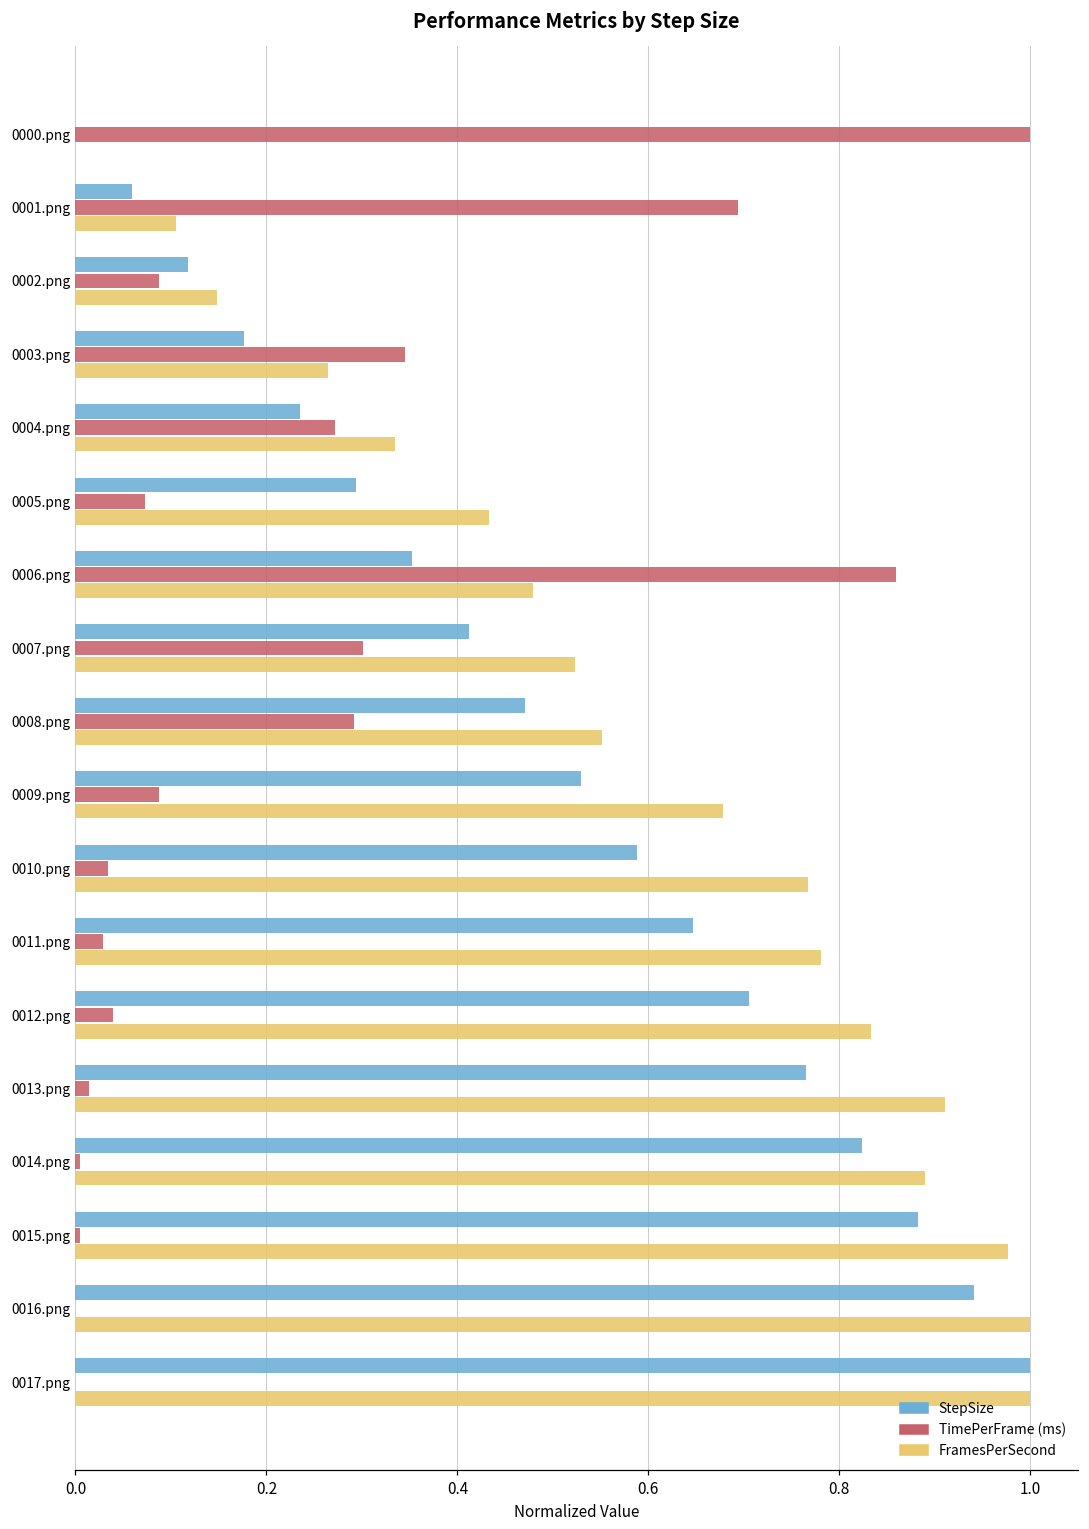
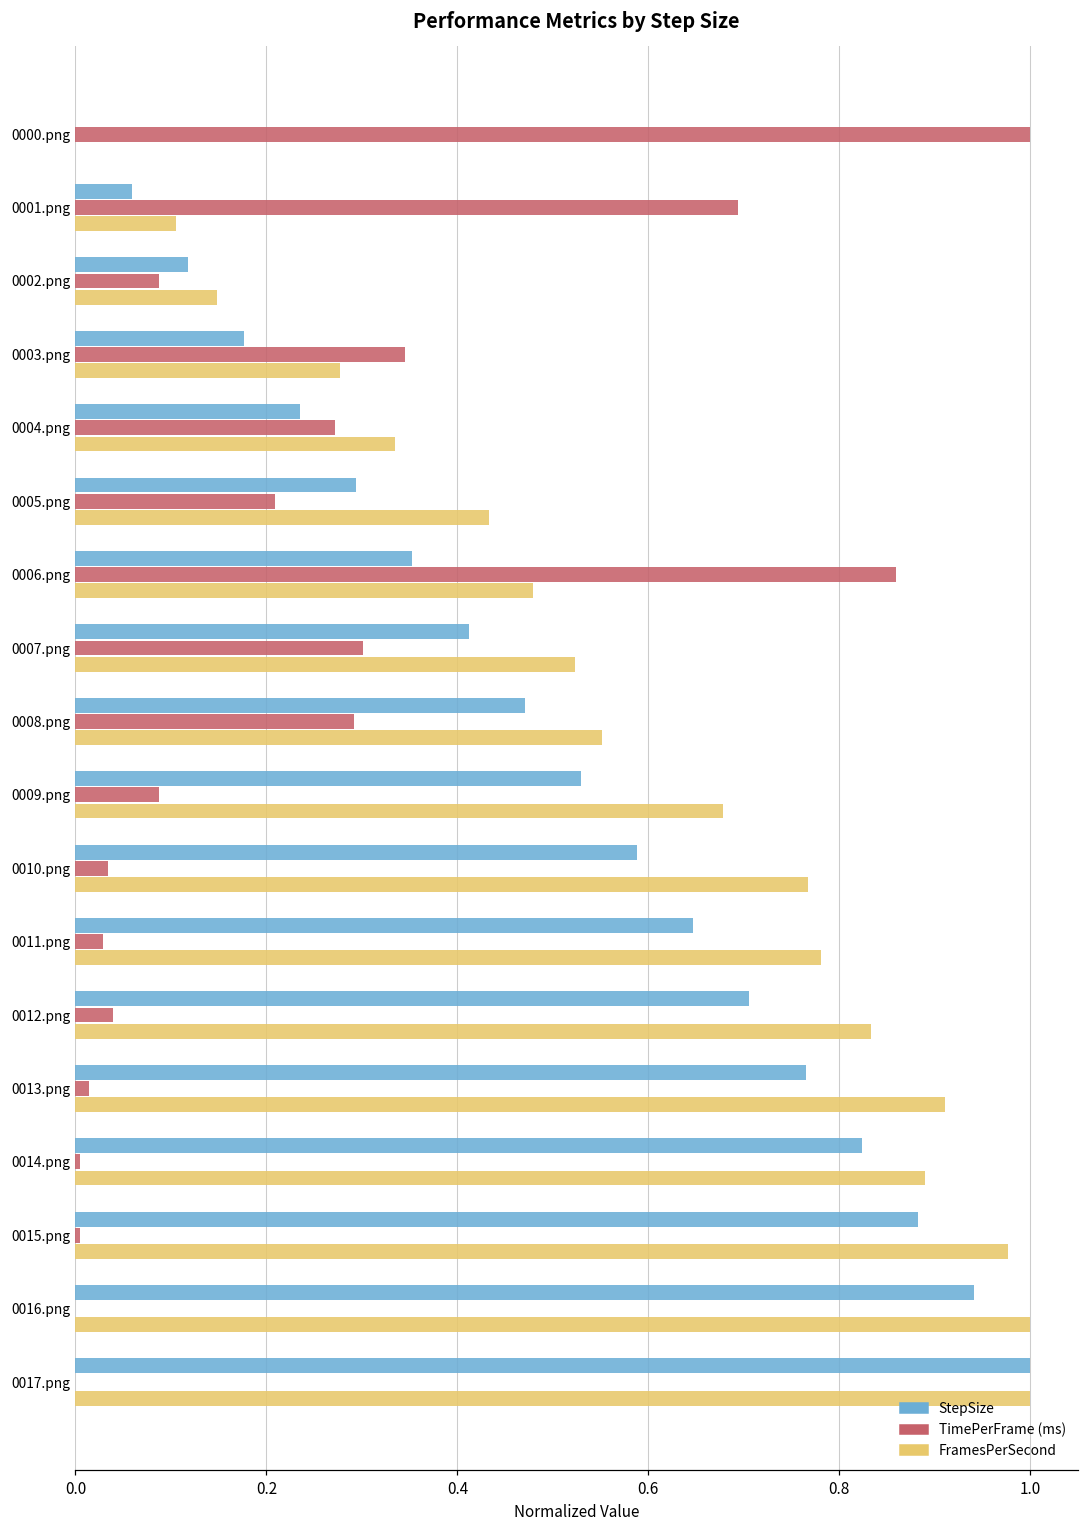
  {
    "StepSize": {
      "0000.png": 0.00,
      "0001.png": 0.06,
      "0002.png": 0.12,
      "0003.png": 0.18,
      "0004.png": 0.24,
      "0005.png": 0.29,
      "0006.png": 0.35,
      "0007.png": 0.41,
      "0008.png": 0.47,
      "0009.png": 0.53,
      "0010.png": 0.59,
      "0011.png": 0.65,
      "0012.png": 0.71,
      "0013.png": 0.76,
      "0014.png": 0.82,
      "0015.png": 0.88,
      "0016.png": 0.94,
      "0017.png": 1.00
    },
    "TimePerFrame (ms)": {
      "0000.png": 1.00,
      "0001.png": 0.69,
      "0002.png": 0.09,
      "0003.png": 0.34,
      "0004.png": 0.27,
-     "0005.png": 0.07,
+     "0005.png": 0.21,
      "0006.png": 0.86,
      "0007.png": 0.30,
      "0008.png": 0.29,
      "0009.png": 0.09,
      "0010.png": 0.03,
      "0011.png": 0.03,
      "0012.png": 0.04,
      "0013.png": 0.01,
      "0014.png": 0.00,
      "0015.png": 0.00,
      "0016.png": 0.00,
      "0017.png": 0.00
    },
    "FramesPerSecond": {
      "0000.png": 0.00,
      "0001.png": 0.11,
      "0002.png": 0.15,
-     "0003.png": 0.26,
+     "0003.png": 0.28,
      "0004.png": 0.33,
      "0005.png": 0.43,
      "0006.png": 0.48,
      "0007.png": 0.52,
      "0008.png": 0.55,
      "0009.png": 0.68,
      "0010.png": 0.77,
      "0011.png": 0.78,
      "0012.png": 0.83,
      "0013.png": 0.91,
      "0014.png": 0.89,
      "0015.png": 0.98,
      "0016.png": 1.00,
      "0017.png": 1.00
    }
  }
